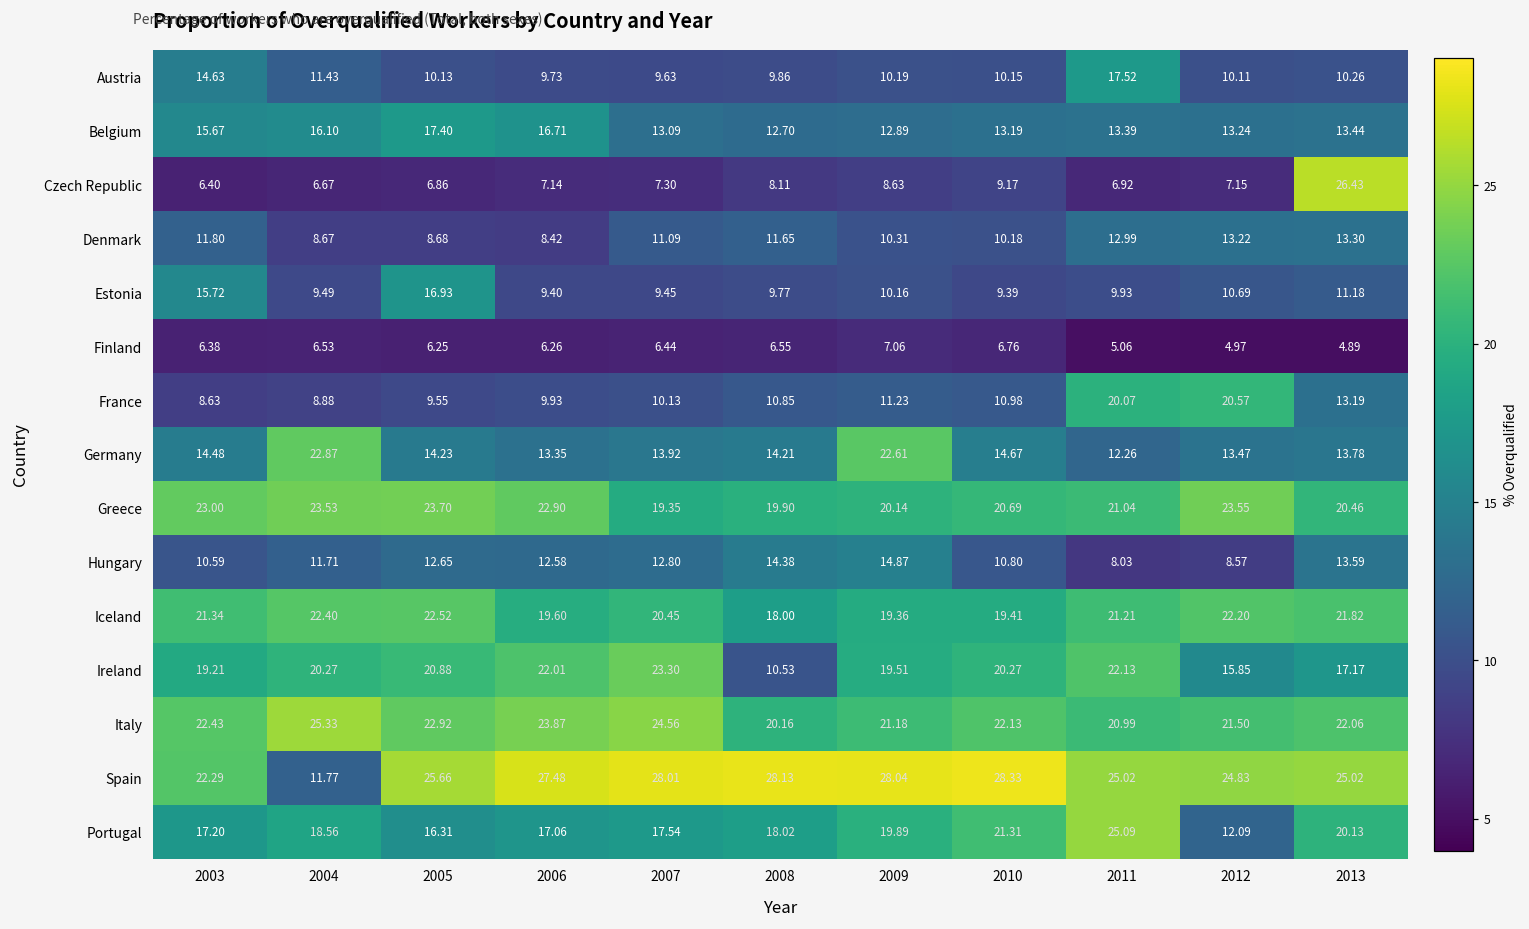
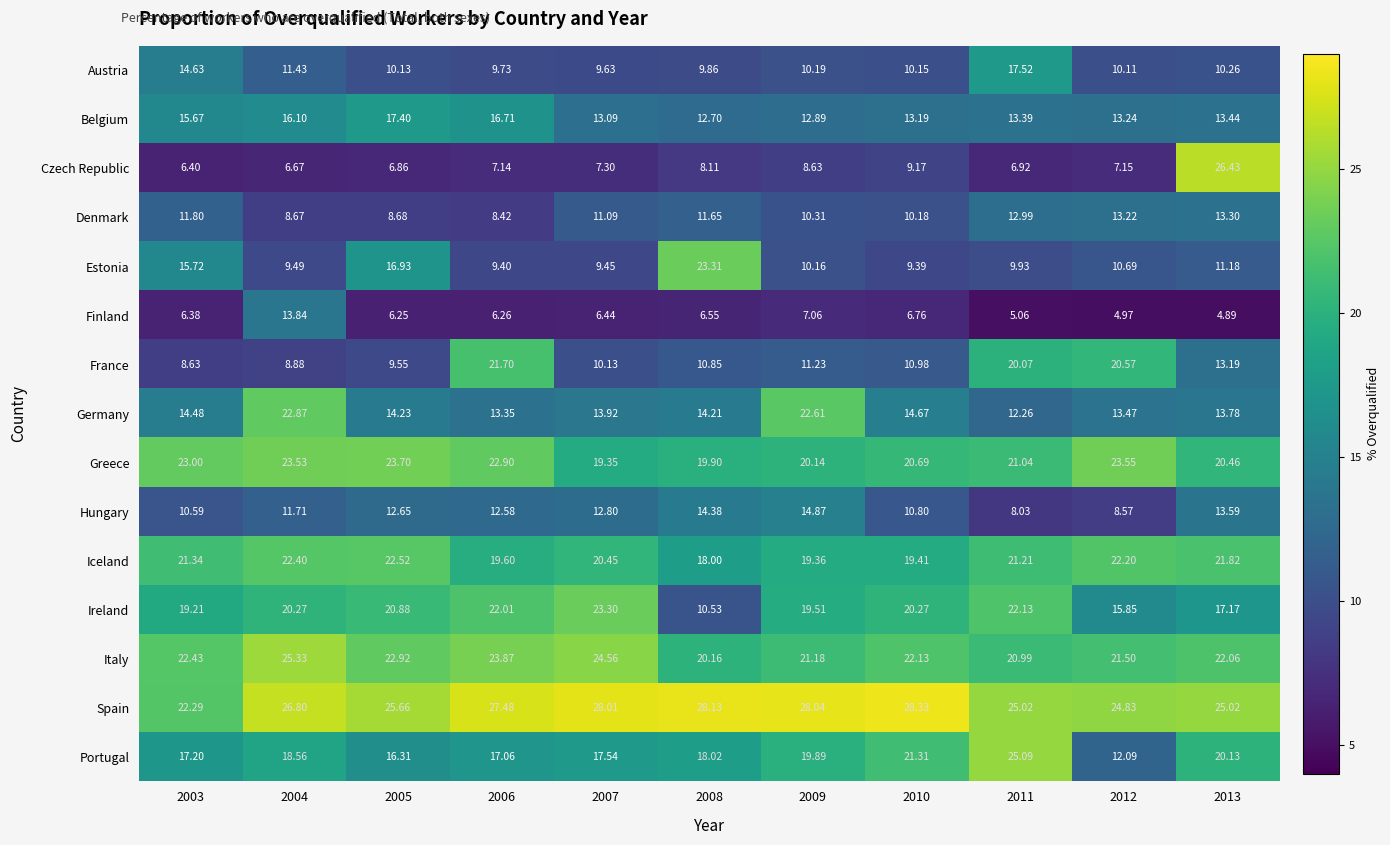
  {
    "Austria": {
      "2003": 14.63,
      "2004": 11.43,
      "2005": 10.13,
      "2006": 9.73,
      "2007": 9.63,
      "2008": 9.86,
      "2009": 10.19,
      "2010": 10.15,
      "2011": 17.52,
      "2012": 10.11,
      "2013": 10.26
    },
    "Belgium": {
      "2003": 15.67,
      "2004": 16.10,
      "2005": 17.40,
      "2006": 16.71,
      "2007": 13.09,
      "2008": 12.70,
      "2009": 12.89,
      "2010": 13.19,
      "2011": 13.39,
      "2012": 13.24,
      "2013": 13.44
    },
    "Czech Republic": {
      "2003": 6.40,
      "2004": 6.67,
      "2005": 6.86,
      "2006": 7.14,
      "2007": 7.30,
      "2008": 8.11,
      "2009": 8.63,
      "2010": 9.17,
      "2011": 6.92,
      "2012": 7.15,
      "2013": 26.43
    },
    "Denmark": {
      "2003": 11.80,
      "2004": 8.67,
      "2005": 8.68,
      "2006": 8.42,
      "2007": 11.09,
      "2008": 11.65,
      "2009": 10.31,
      "2010": 10.18,
      "2011": 12.99,
      "2012": 13.22,
      "2013": 13.30
    },
    "Estonia": {
      "2003": 15.72,
      "2004": 9.49,
      "2005": 16.93,
      "2006": 9.40,
      "2007": 9.45,
-     "2008": 9.77,
+     "2008": 23.31,
      "2009": 10.16,
      "2010": 9.39,
      "2011": 9.93,
      "2012": 10.69,
      "2013": 11.18
    },
    "Finland": {
      "2003": 6.38,
-     "2004": 6.53,
+     "2004": 13.84,
      "2005": 6.25,
      "2006": 6.26,
      "2007": 6.44,
      "2008": 6.55,
      "2009": 7.06,
      "2010": 6.76,
      "2011": 5.06,
      "2012": 4.97,
      "2013": 4.89
    },
    "France": {
      "2003": 8.63,
      "2004": 8.88,
      "2005": 9.55,
-     "2006": 9.93,
+     "2006": 21.70,
      "2007": 10.13,
      "2008": 10.85,
      "2009": 11.23,
      "2010": 10.98,
      "2011": 20.07,
      "2012": 20.57,
      "2013": 13.19
    },
    "Germany": {
      "2003": 14.48,
      "2004": 22.87,
      "2005": 14.23,
      "2006": 13.35,
      "2007": 13.92,
      "2008": 14.21,
      "2009": 22.61,
      "2010": 14.67,
      "2011": 12.26,
      "2012": 13.47,
      "2013": 13.78
    },
    "Greece": {
      "2003": 23.00,
      "2004": 23.53,
      "2005": 23.70,
      "2006": 22.90,
      "2007": 19.35,
      "2008": 19.90,
      "2009": 20.14,
      "2010": 20.69,
      "2011": 21.04,
      "2012": 23.55,
      "2013": 20.46
    },
    "Hungary": {
      "2003": 10.59,
      "2004": 11.71,
      "2005": 12.65,
      "2006": 12.58,
      "2007": 12.80,
      "2008": 14.38,
      "2009": 14.87,
      "2010": 10.80,
      "2011": 8.03,
      "2012": 8.57,
      "2013": 13.59
    },
    "Iceland": {
      "2003": 21.34,
      "2004": 22.40,
      "2005": 22.52,
      "2006": 19.60,
      "2007": 20.45,
      "2008": 18.00,
      "2009": 19.36,
      "2010": 19.41,
      "2011": 21.21,
      "2012": 22.20,
      "2013": 21.82
    },
    "Ireland": {
      "2003": 19.21,
      "2004": 20.27,
      "2005": 20.88,
      "2006": 22.01,
      "2007": 23.30,
      "2008": 10.53,
      "2009": 19.51,
      "2010": 20.27,
      "2011": 22.13,
      "2012": 15.85,
      "2013": 17.17
    },
    "Italy": {
      "2003": 22.43,
      "2004": 25.33,
      "2005": 22.92,
      "2006": 23.87,
      "2007": 24.56,
      "2008": 20.16,
      "2009": 21.18,
      "2010": 22.13,
      "2011": 20.99,
      "2012": 21.50,
      "2013": 22.06
    },
    "Spain": {
      "2003": 22.29,
-     "2004": 11.77,
+     "2004": 26.80,
      "2005": 25.66,
      "2006": 27.48,
      "2007": 28.01,
      "2008": 28.13,
      "2009": 28.04,
      "2010": 28.33,
      "2011": 25.02,
      "2012": 24.83,
      "2013": 25.02
    },
    "Portugal": {
      "2003": 17.20,
      "2004": 18.56,
      "2005": 16.31,
      "2006": 17.06,
      "2007": 17.54,
      "2008": 18.02,
      "2009": 19.89,
      "2010": 21.31,
      "2011": 25.09,
      "2012": 12.09,
      "2013": 20.13
    }
  }
